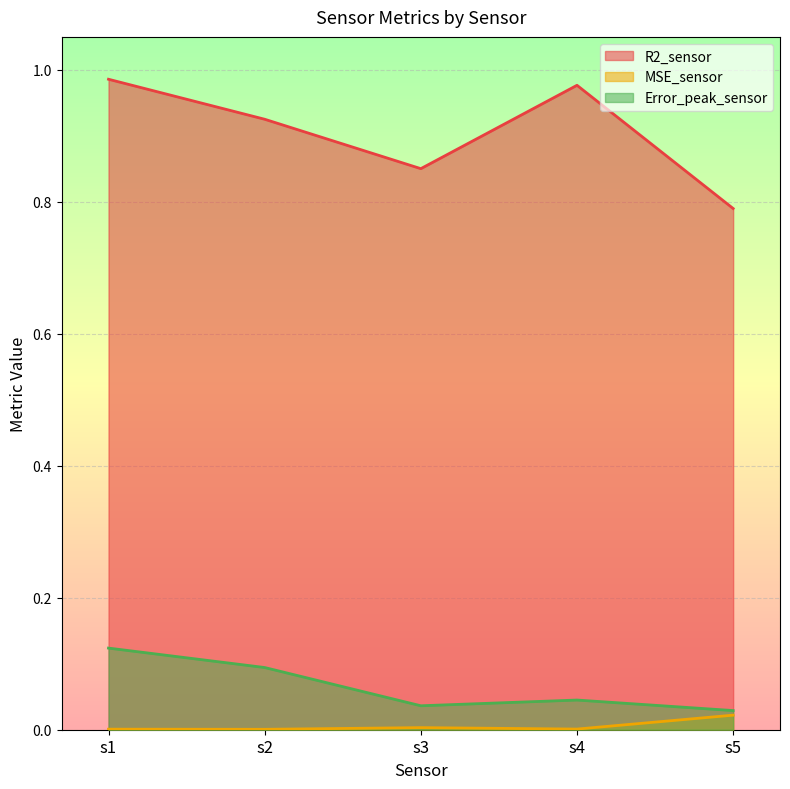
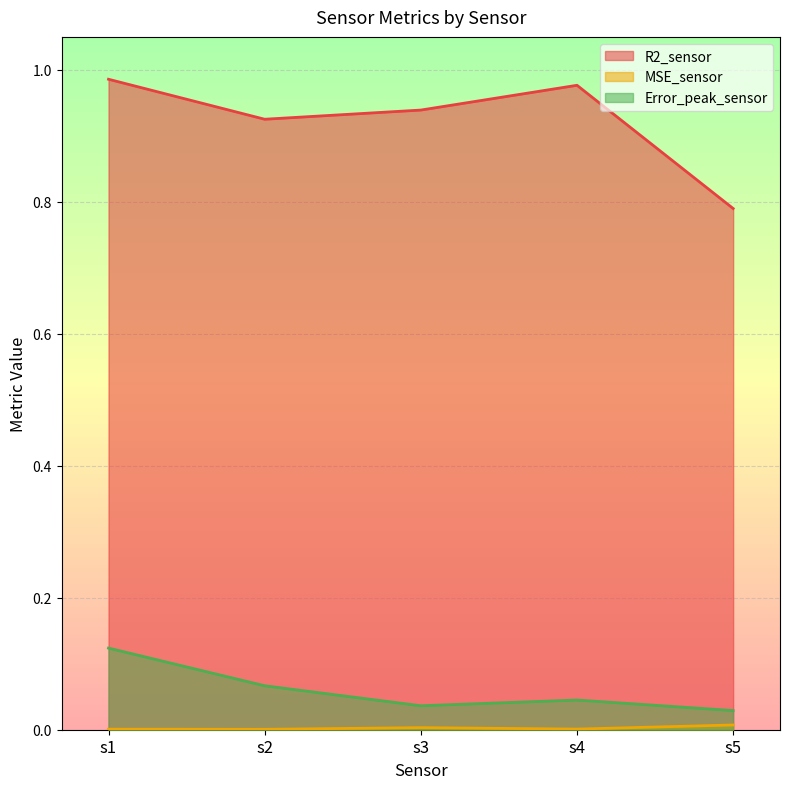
  {
    "R2_sensor": {
      "s1": 0.99,
      "s2": 0.93,
-     "s3": 0.85,
+     "s3": 0.94,
      "s4": 0.98,
      "s5": 0.79
    },
    "MSE_sensor": {
      "s1": 0.00,
      "s2": 0.00,
      "s3": 0.00,
      "s4": 0.00,
-     "s5": 0.02
+     "s5": 0.01
    },
    "Error_peak_sensor": {
      "s1": 0.12,
-     "s2": 0.09,
+     "s2": 0.07,
      "s3": 0.04,
      "s4": 0.04,
      "s5": 0.03
    }
  }
